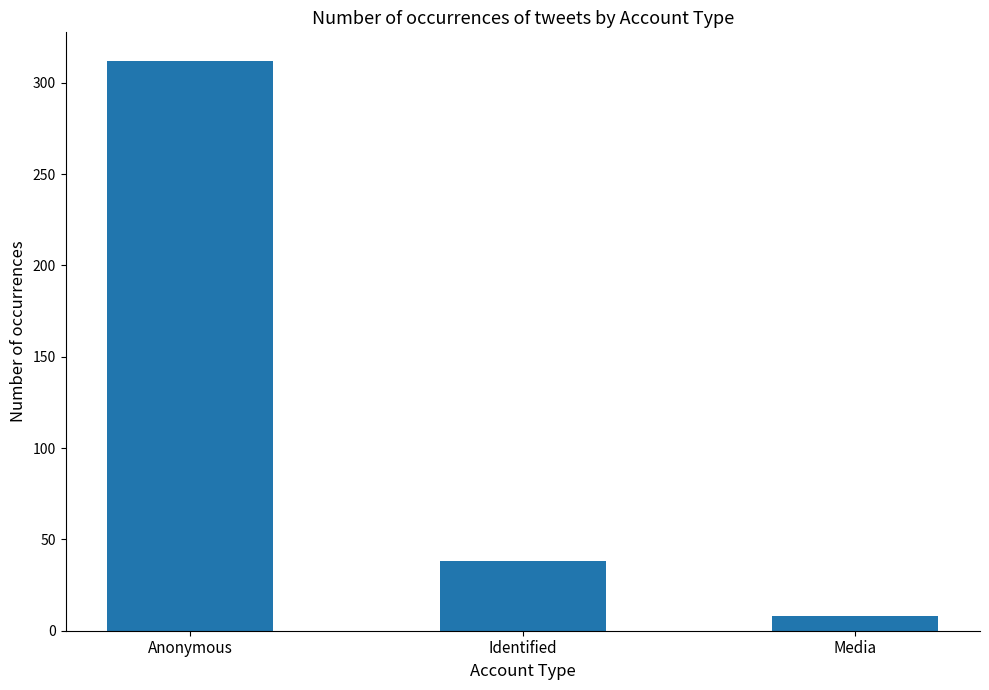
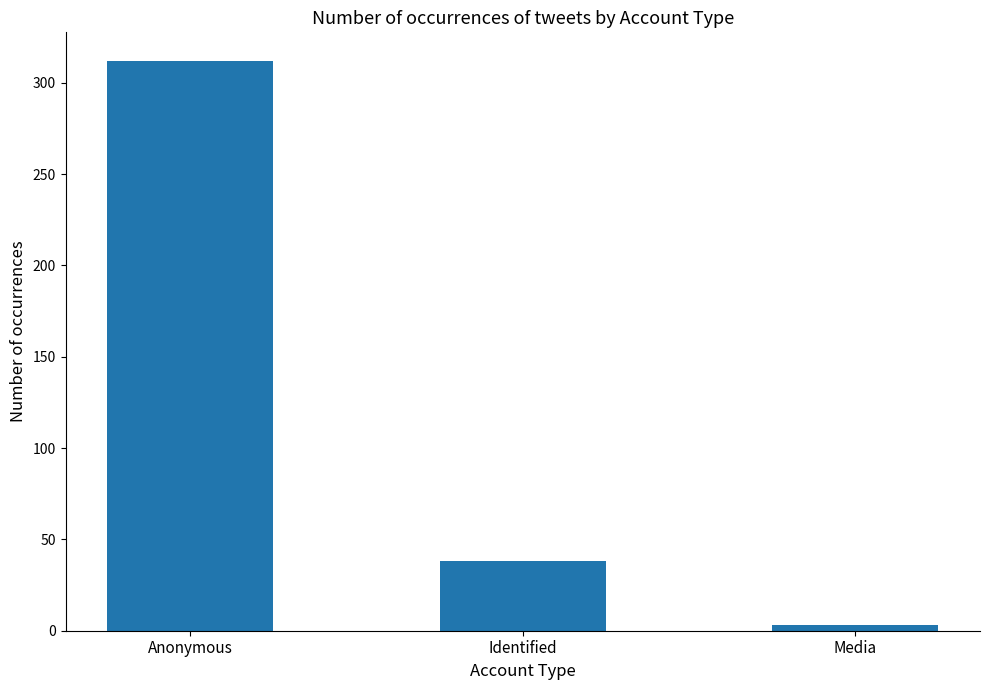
  {
    "Anonymous": 312,
    "Identified": 38,
-   "Media": 8
+   "Media": 3
  }
